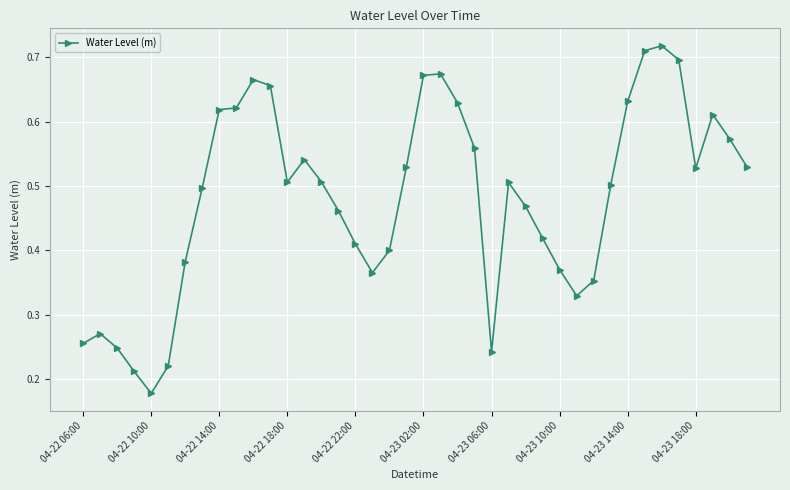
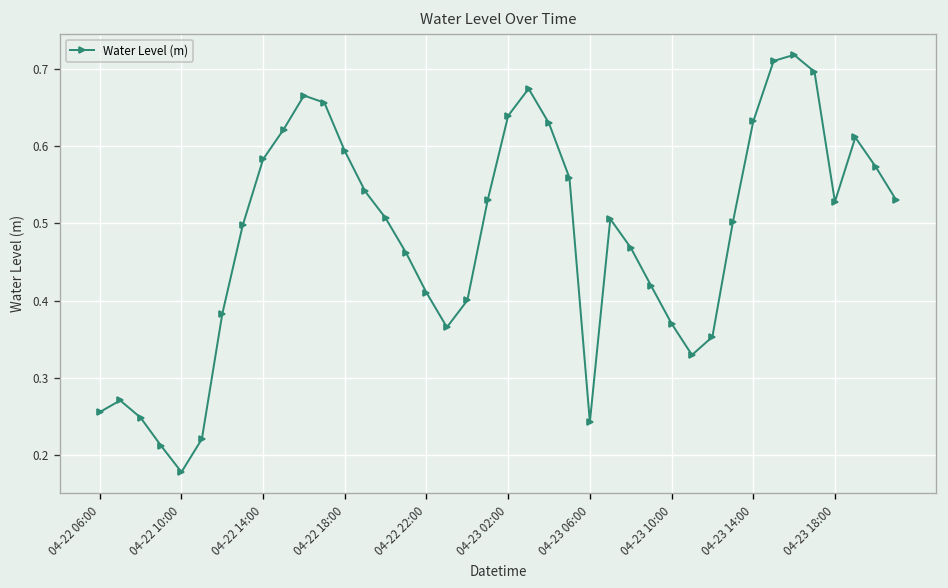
  {
    "04-22 06:00": 0.26,
    "04-22 10:00": 0.18,
-   "04-22 14:00": 0.62,
-   "04-22 18:00": 0.51,
+   "04-22 14:00": 0.58,
+   "04-22 18:00": 0.59,
    "04-22 22:00": 0.41,
-   "04-23 02:00": 0.67,
+   "04-23 02:00": 0.64,
    "04-23 06:00": 0.24,
    "04-23 10:00": 0.37,
    "04-23 14:00": 0.63,
    "04-23 18:00": 0.53
  }
